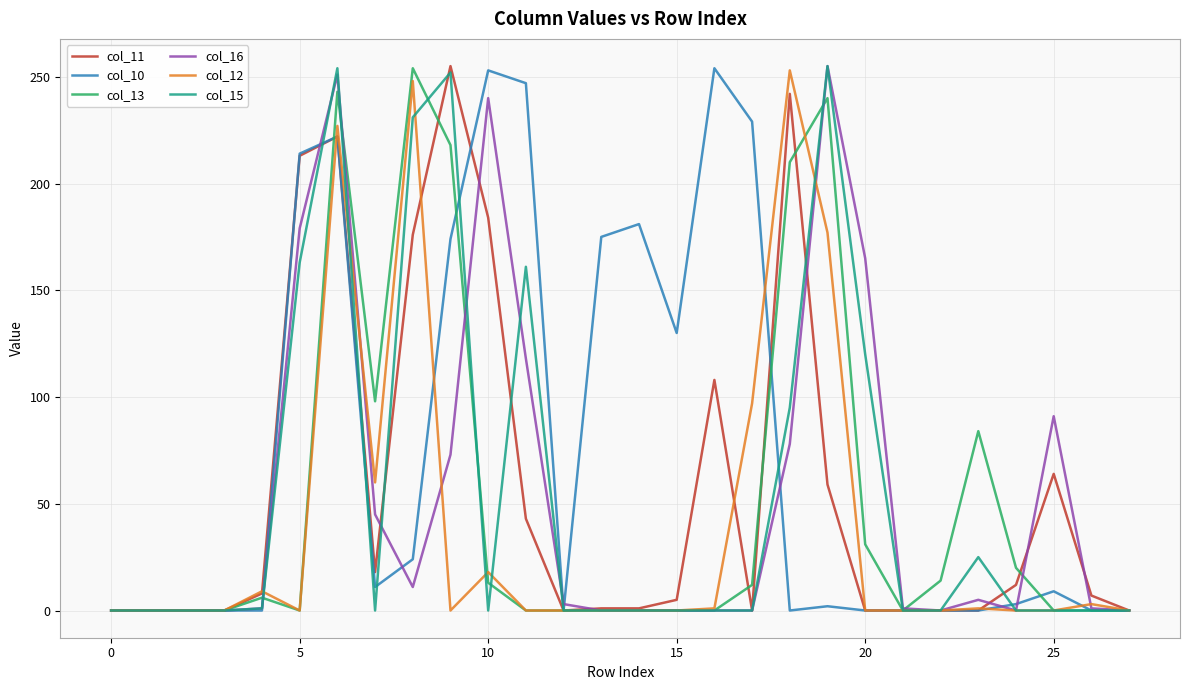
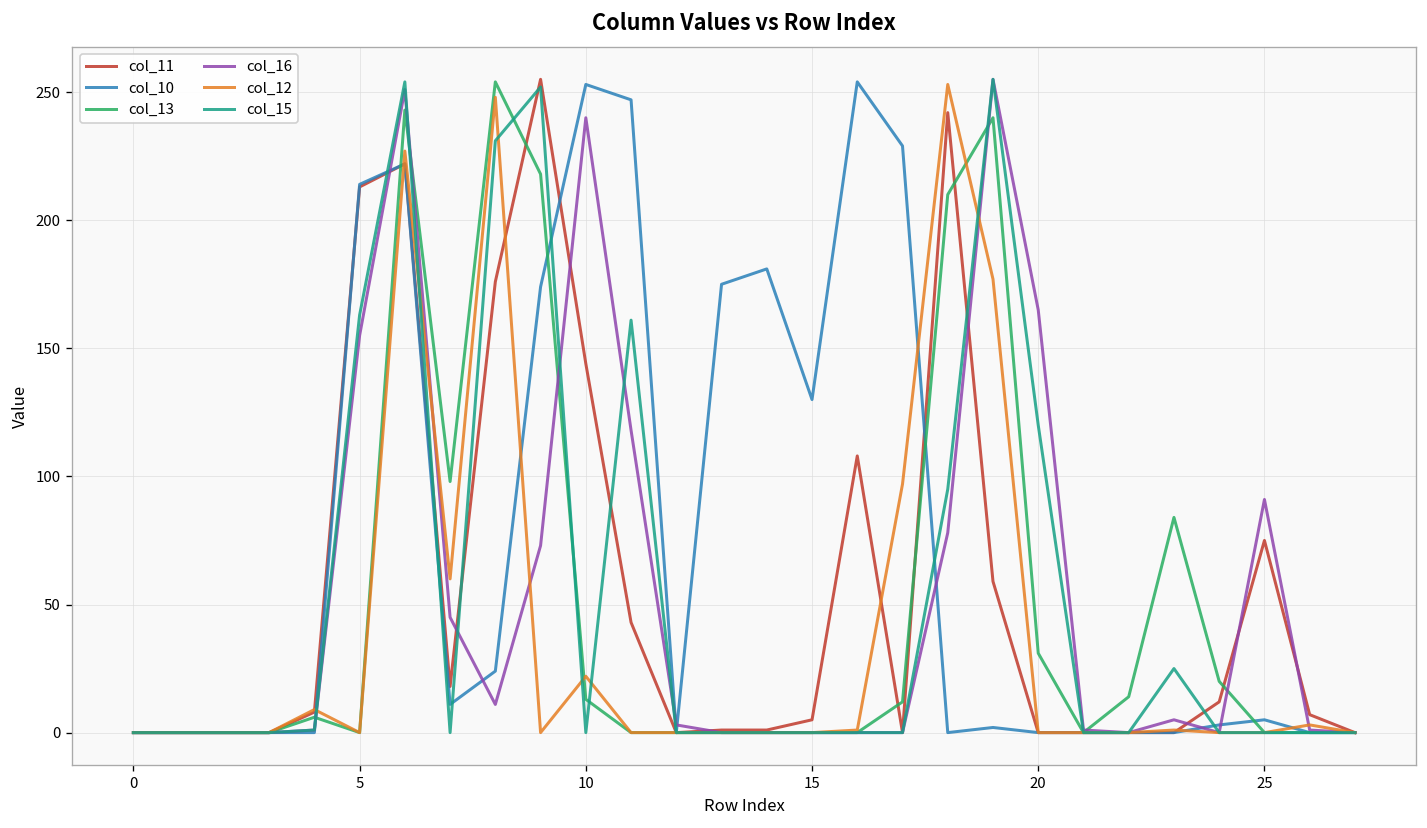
  {
    "col_11": {
-     "10": 184,
+     "10": 144,
      "15": 5,
-     "25": 64
+     "25": 75
    },
    "col_10": {
      "10": 253,
      "15": 130,
-     "25": 9
+     "25": 5
    },
    "col_16": {
-     "5": 179,
+     "5": 155,
      "10": 240,
      "20": 165,
      "25": 91
    },
    "col_12": {
-     "10": 18
+     "10": 22
    }
  }
